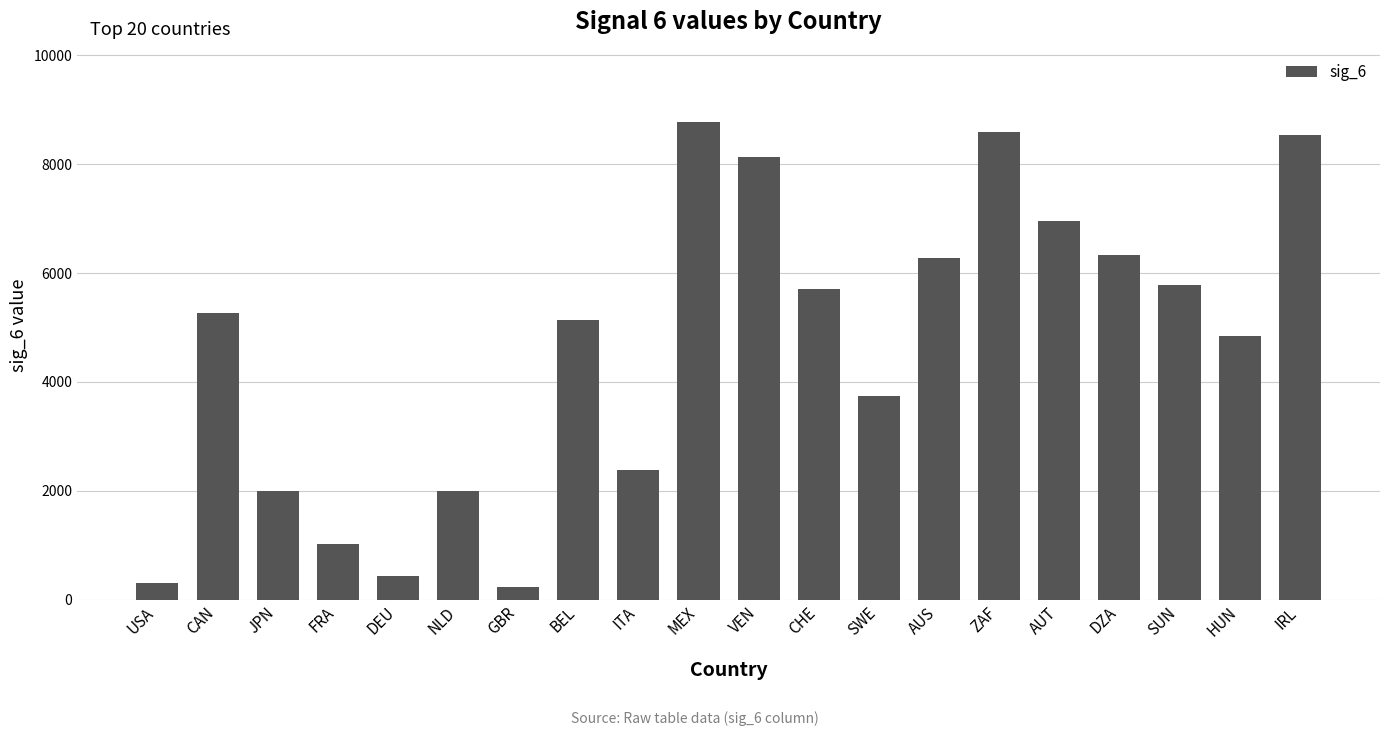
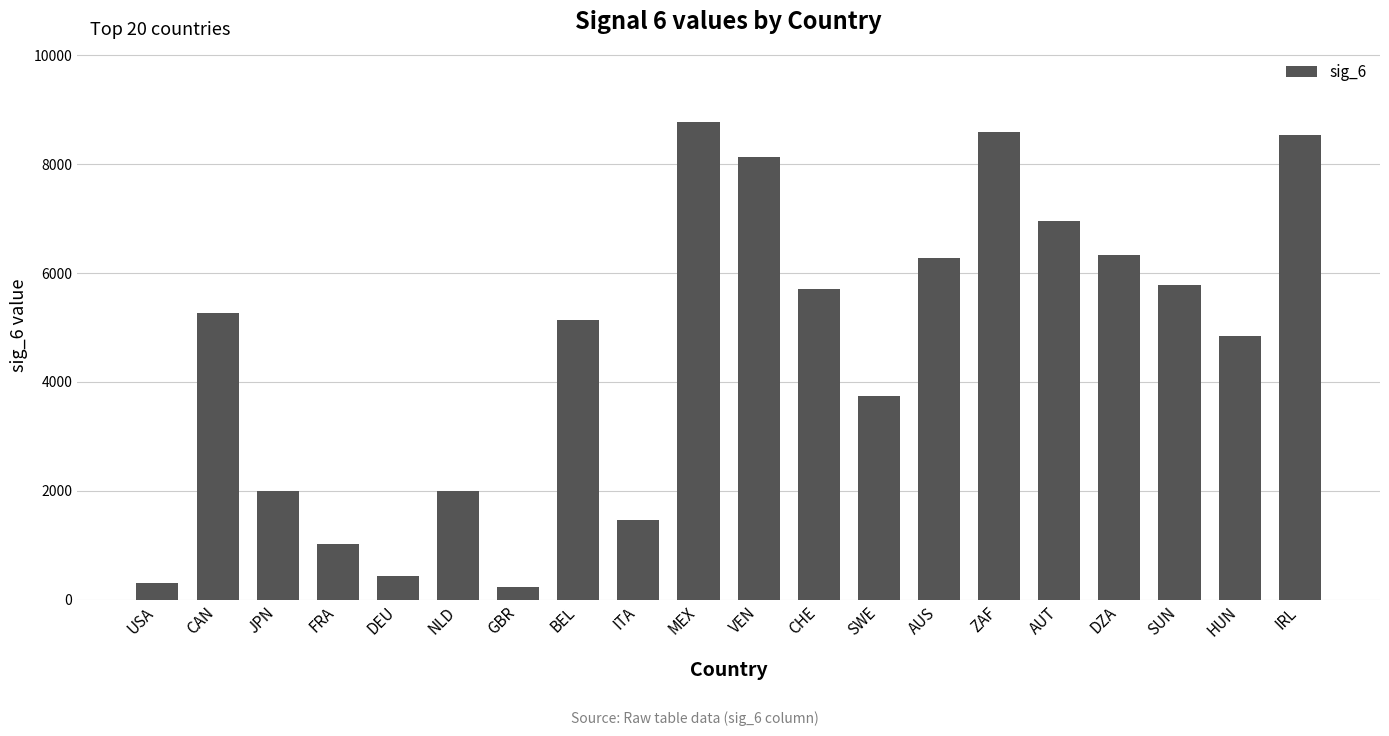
  {
    "USA": 300,
    "CAN": 5300,
    "JPN": 2000,
    "FRA": 1000,
    "DEU": 400,
    "NLD": 2000,
    "GBR": 200,
    "BEL": 5100,
-   "ITA": 2400,
+   "ITA": 1500,
    "MEX": 8800,
    "VEN": 8100,
    "CHE": 5700,
    "SWE": 3700,
    "AUS": 6300,
    "ZAF": 8600,
    "AUT": 7000,
    "DZA": 6300,
    "SUN": 5800,
    "HUN": 4800,
    "IRL": 8500
  }
